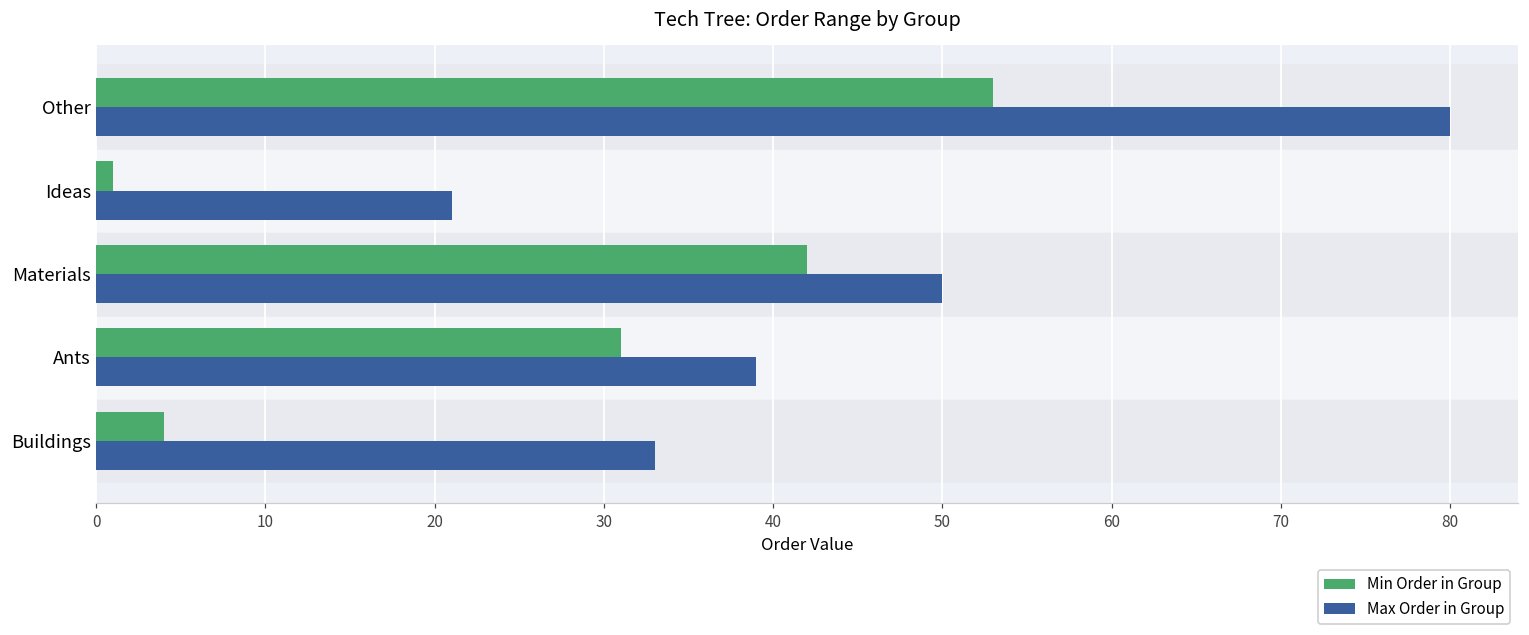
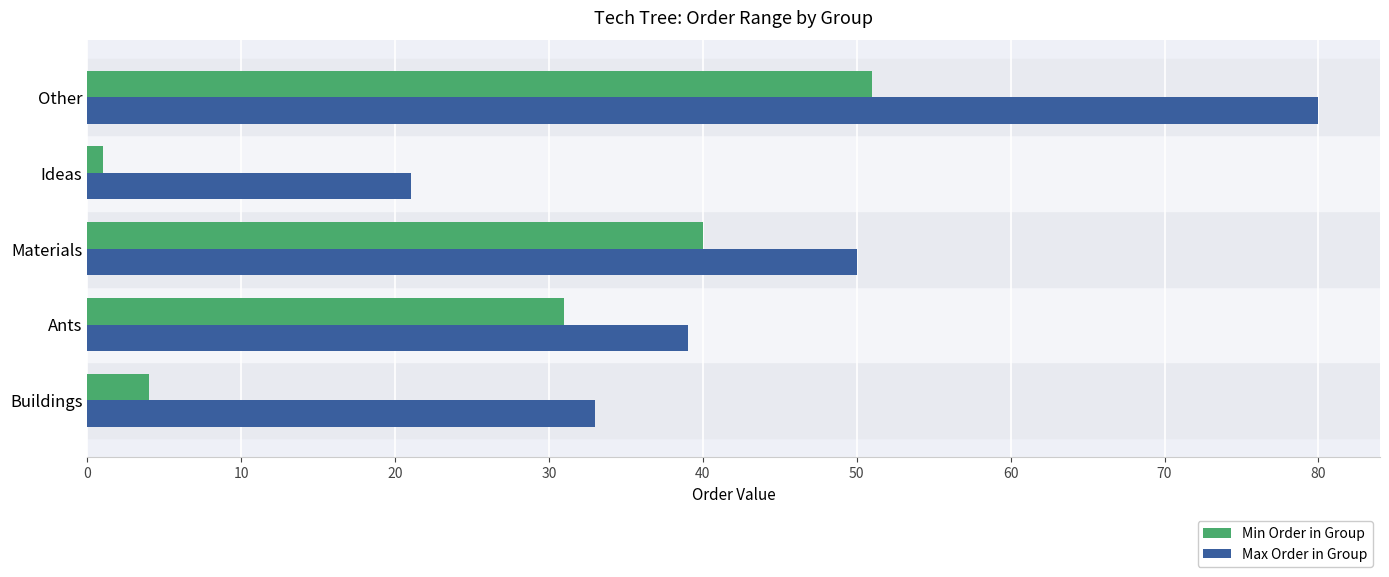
  {
    "Min Order in Group": {
-     "Other": 53,
+     "Other": 51,
      "Ideas": 1,
-     "Materials": 42,
+     "Materials": 40,
      "Ants": 31,
      "Buildings": 4
    },
    "Max Order in Group": {
      "Other": 80,
      "Ideas": 21,
      "Materials": 50,
      "Ants": 39,
      "Buildings": 33
    }
  }
